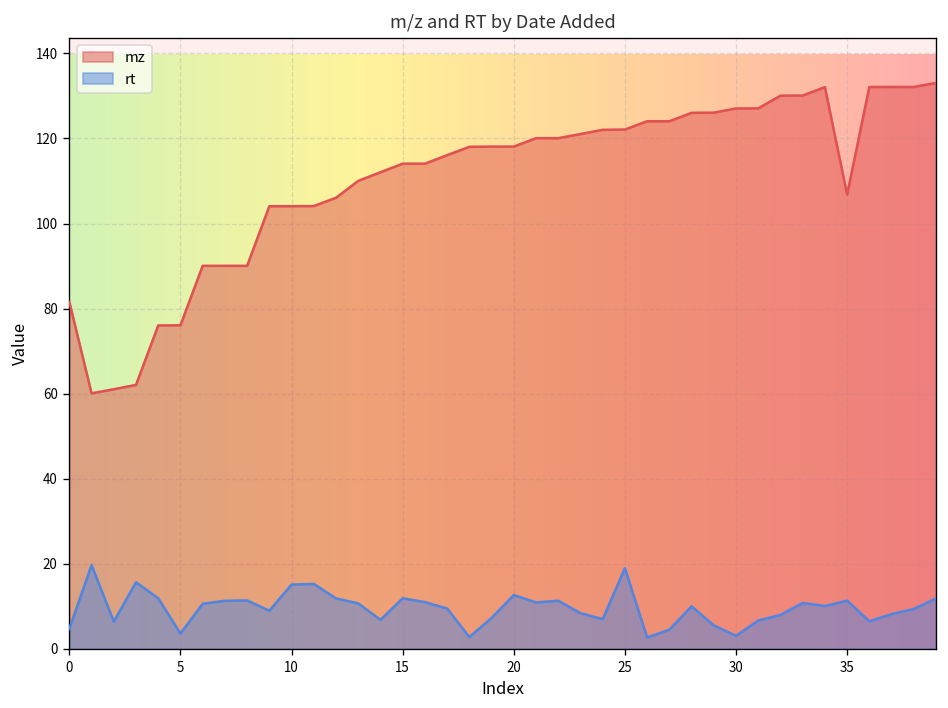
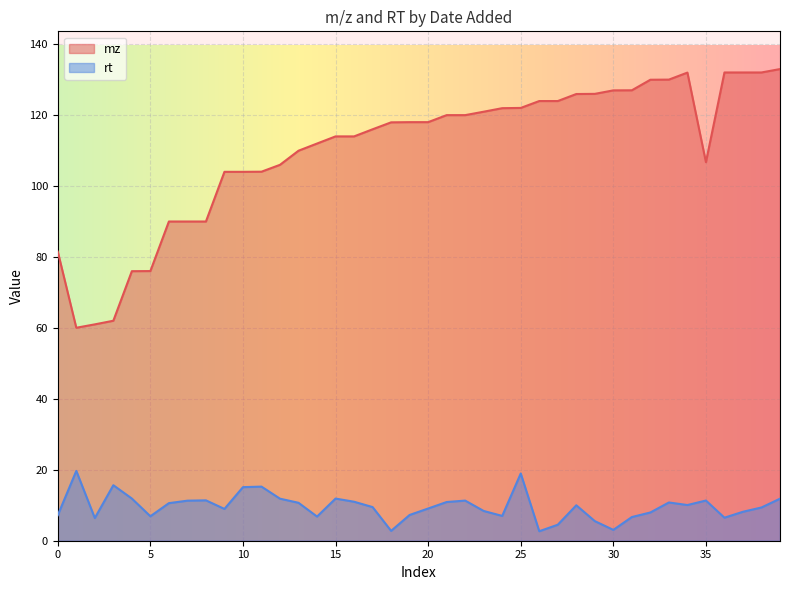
  {
    "mz": {
      "0": 82,
      "5": 76,
      "10": 104,
      "15": 114,
      "20": 118,
      "25": 122,
      "30": 127,
      "35": 107
    },
    "rt": {
-     "0": 5,
-     "5": 4,
+     "0": 7,
+     "5": 7,
      "10": 15,
      "15": 12,
-     "20": 13,
+     "20": 9,
      "25": 19,
      "30": 3,
      "35": 11
    }
  }
